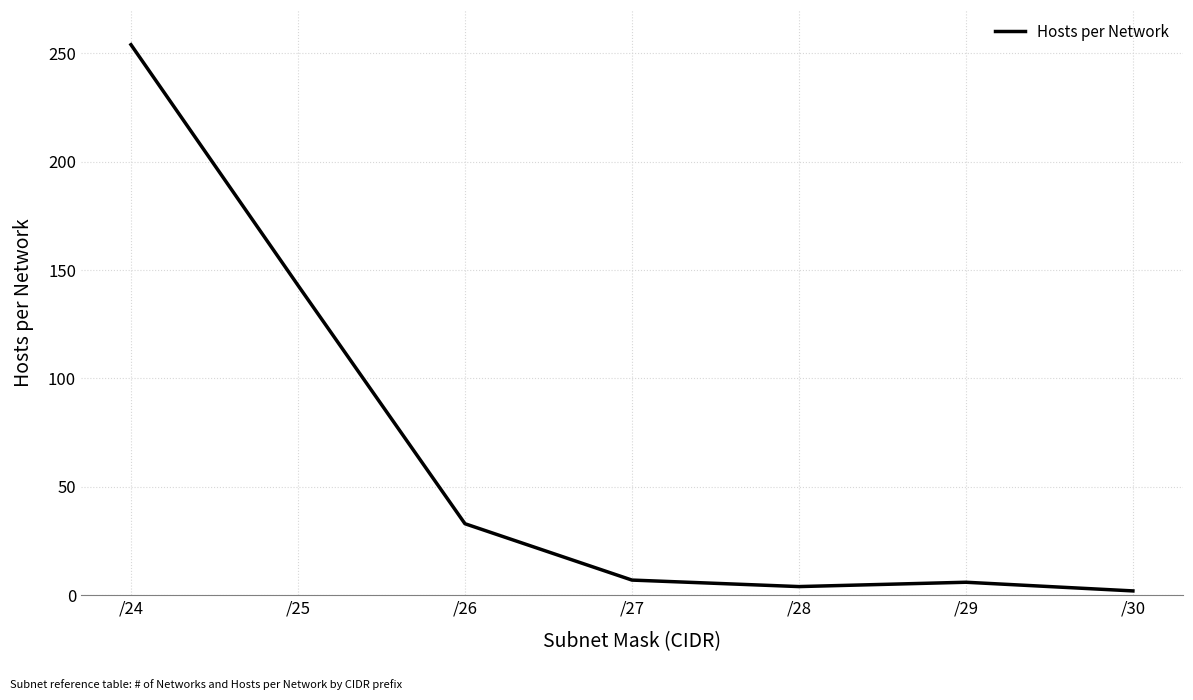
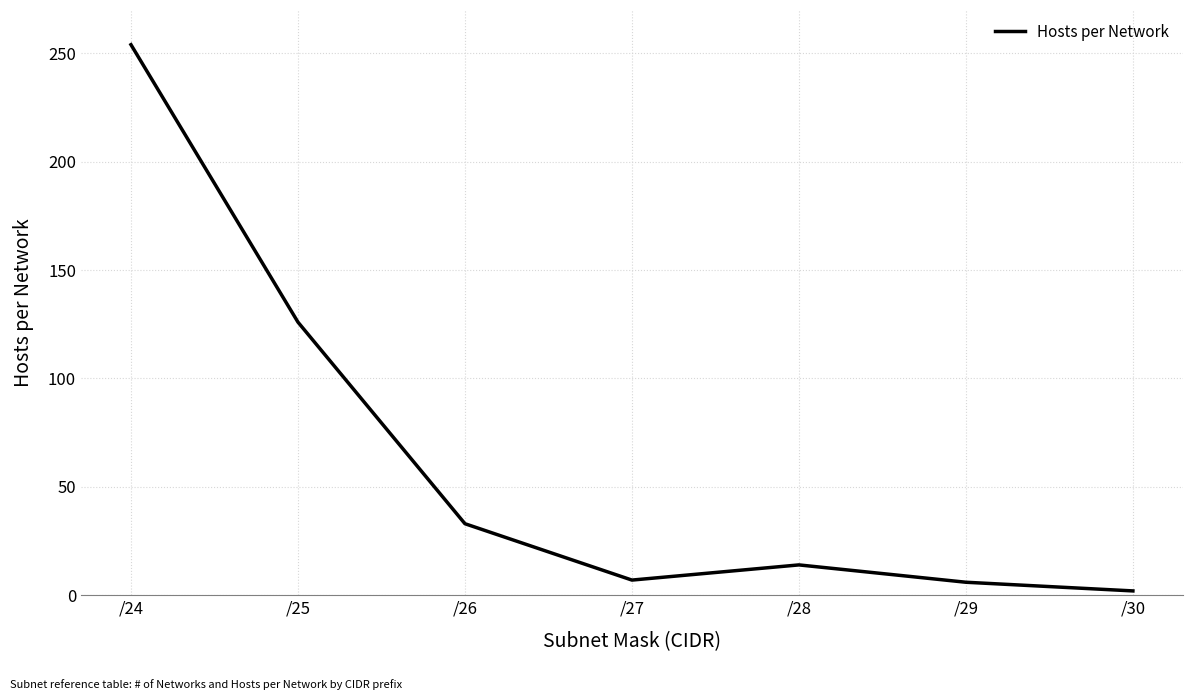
  {
    "/24": 254,
-   "/25": 143,
+   "/25": 126,
    "/26": 33,
    "/27": 7,
-   "/28": 4,
+   "/28": 14,
    "/29": 6,
    "/30": 2
  }
